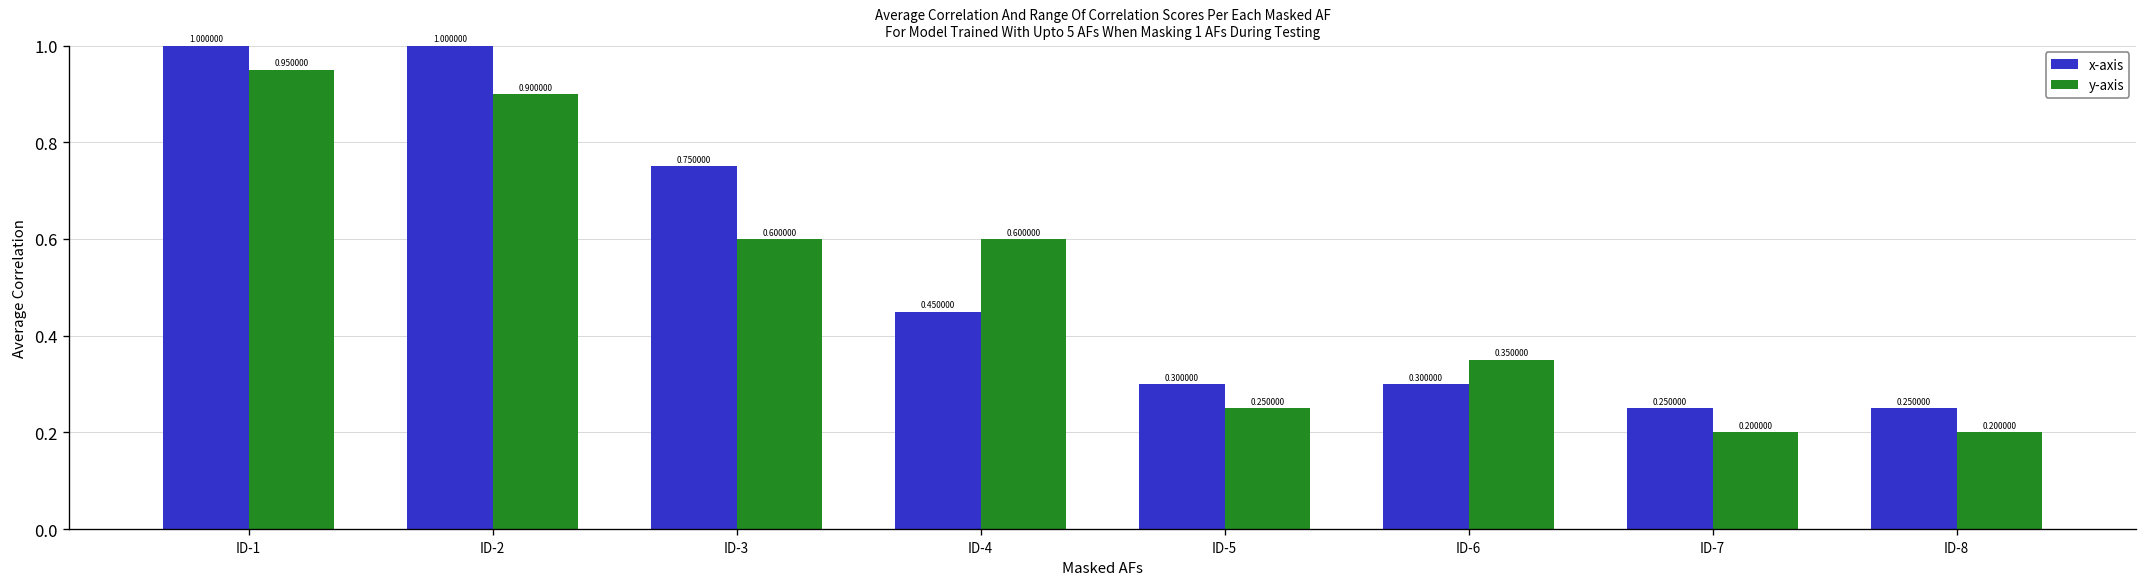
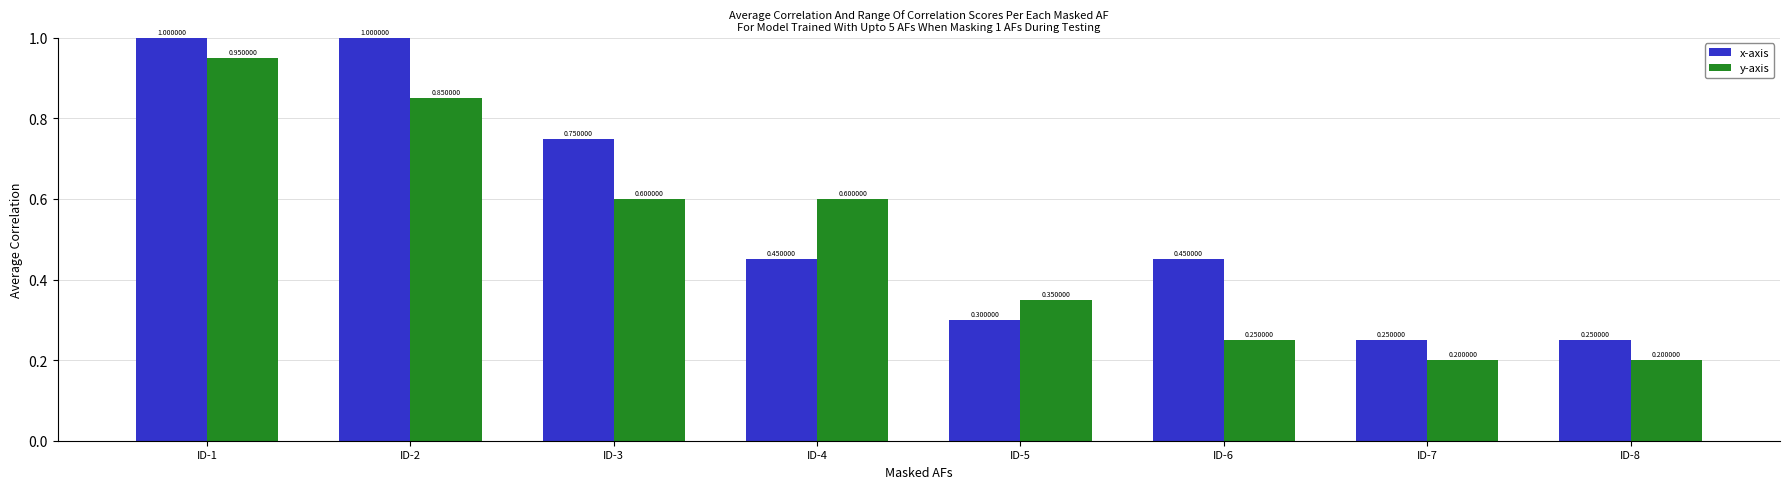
  {
    "x-axis": {
      "ID-1": 1.000000,
      "ID-2": 1.000000,
      "ID-3": 0.750000,
      "ID-4": 0.450000,
      "ID-5": 0.300000,
-     "ID-6": 0.300000,
+     "ID-6": 0.450000,
      "ID-7": 0.250000,
      "ID-8": 0.250000
    },
    "y-axis": {
      "ID-1": 0.950000,
-     "ID-2": 0.900000,
+     "ID-2": 0.850000,
      "ID-3": 0.600000,
      "ID-4": 0.600000,
-     "ID-5": 0.250000,
-     "ID-6": 0.350000,
+     "ID-5": 0.350000,
+     "ID-6": 0.250000,
      "ID-7": 0.200000,
      "ID-8": 0.200000
    }
  }
